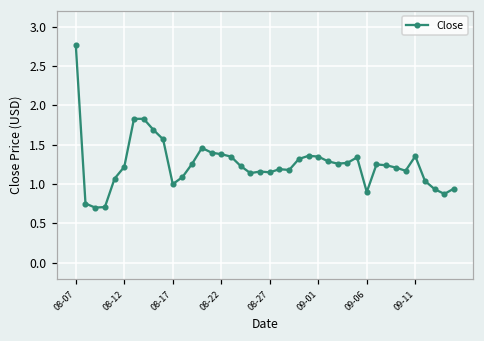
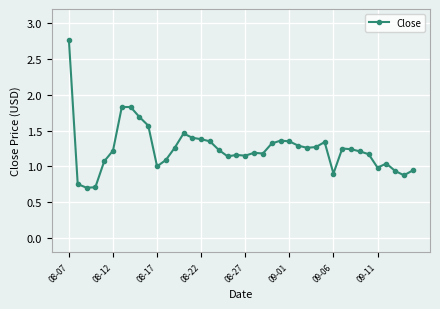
  {
    "08-07": 2.8,
    "08-12": 1.2,
    "08-17": 1.0,
    "08-22": 1.4,
    "08-27": 1.2,
    "09-01": 1.4,
    "09-06": 0.9,
-   "09-11": 1.4
+   "09-11": 1.0
  }
